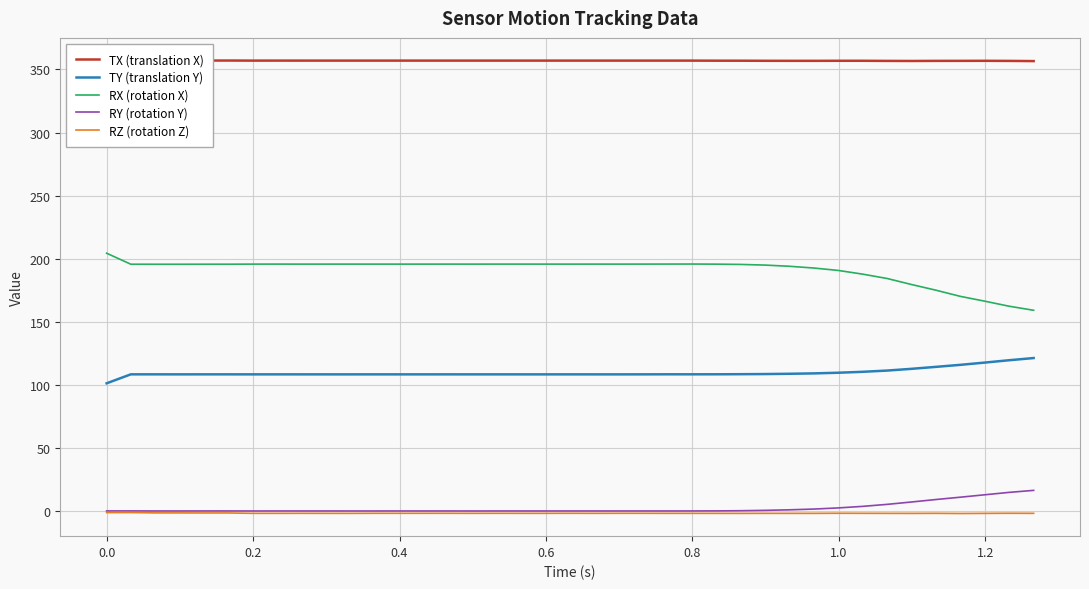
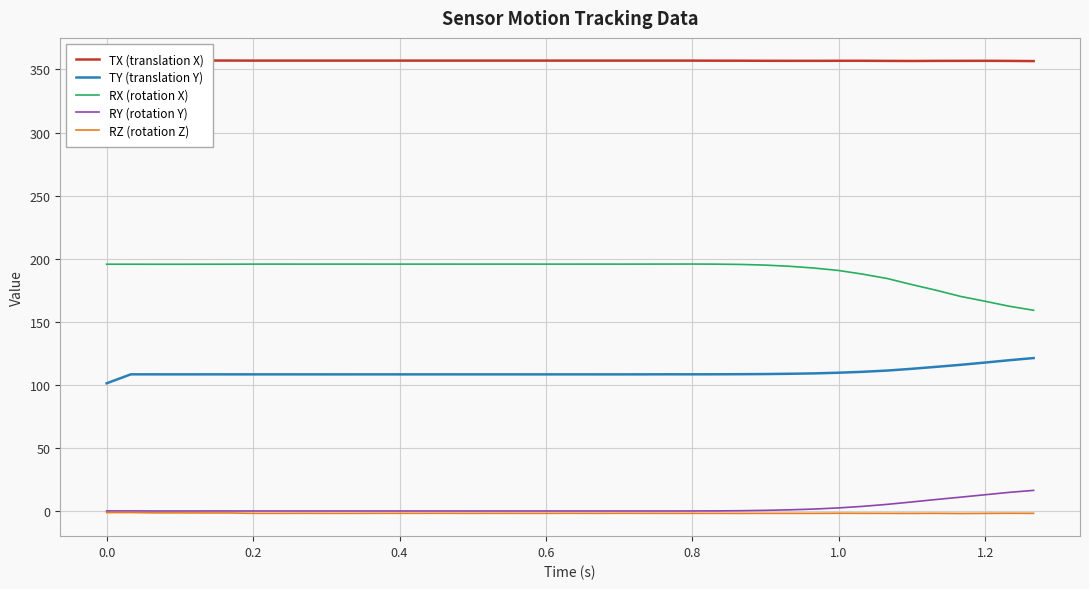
  {
    "TY (translation Y)": {
      "0.0": 101
    },
    "RX (rotation X)": {
-     "0.0": 204
+     "0.0": 196
    }
  }
